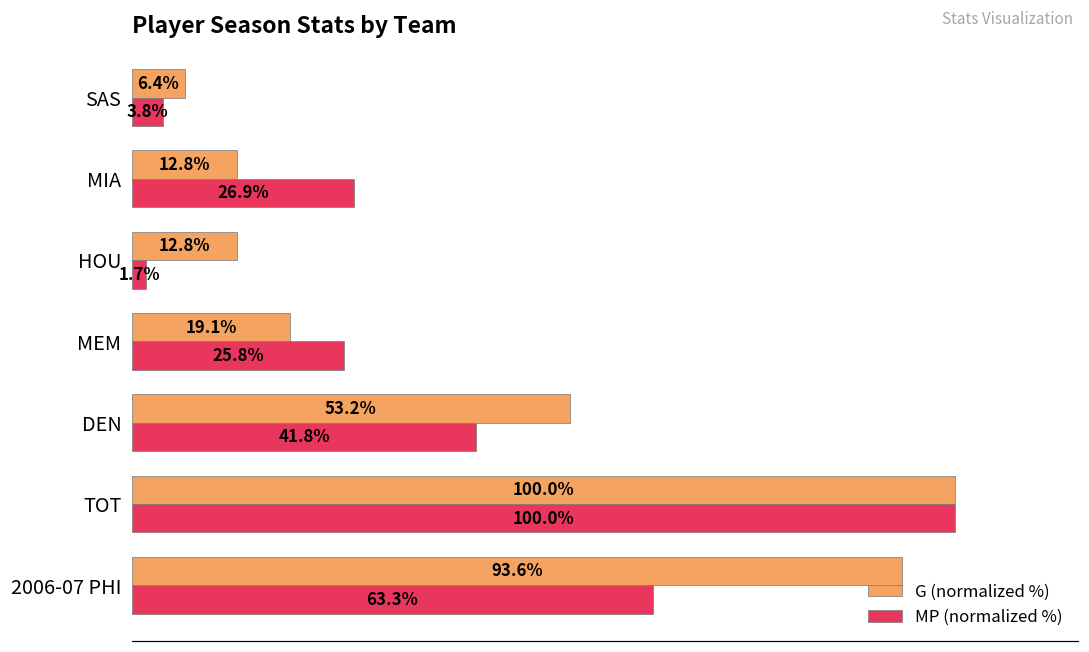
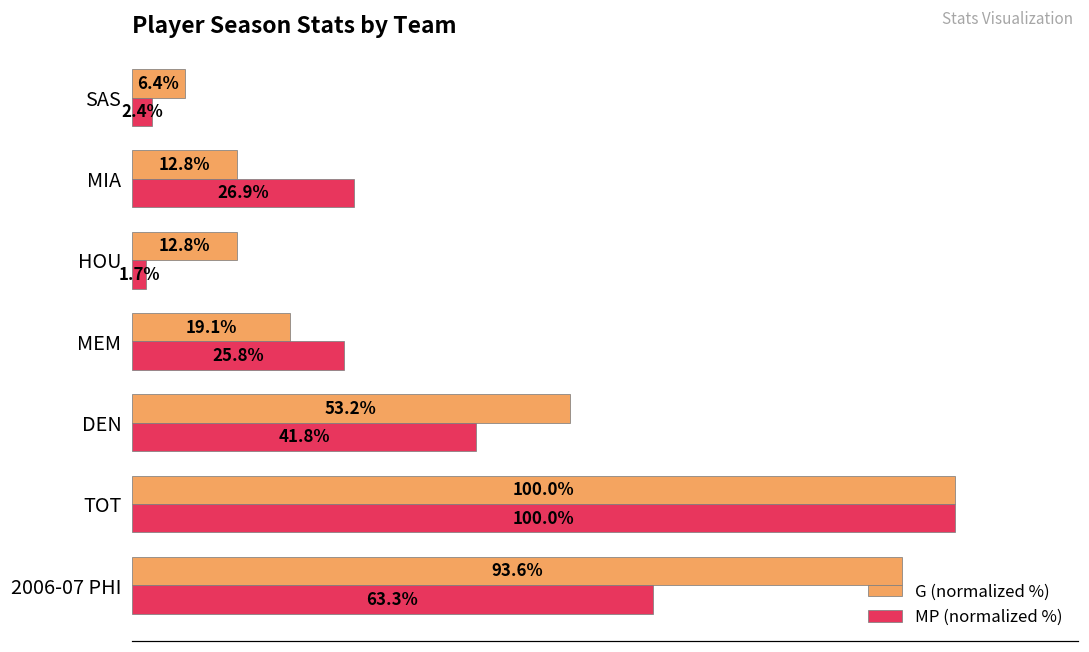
  {
    "G (normalized %)": {
      "SAS": "6.4%",
      "MIA": "12.8%",
      "HOU": "12.8%",
      "MEM": "19.1%",
      "DEN": "53.2%",
      "TOT": "100.0%",
      "2006-07 PHI": "93.6%"
    },
    "MP (normalized %)": {
-     "SAS": "3.8%",
+     "SAS": "2.4%",
      "MIA": "26.9%",
      "HOU": "1.7%",
      "MEM": "25.8%",
      "DEN": "41.8%",
      "TOT": "100.0%",
      "2006-07 PHI": "63.3%"
    }
  }
